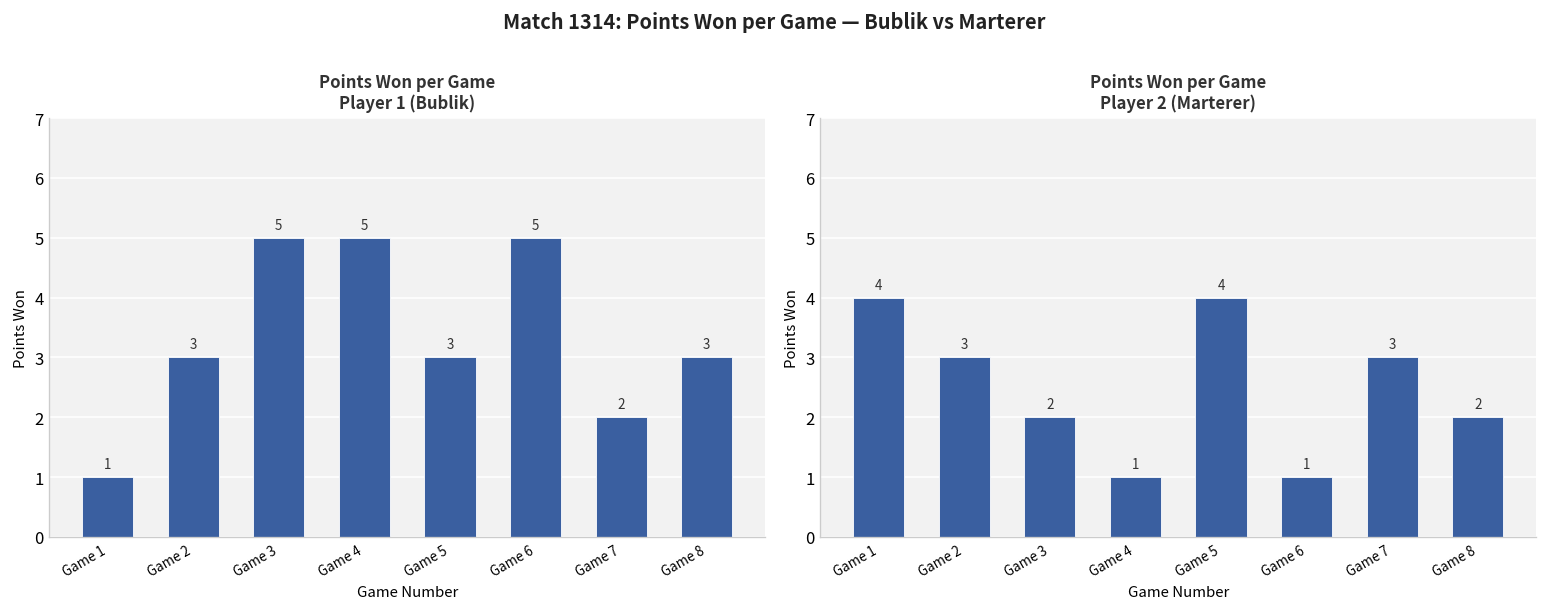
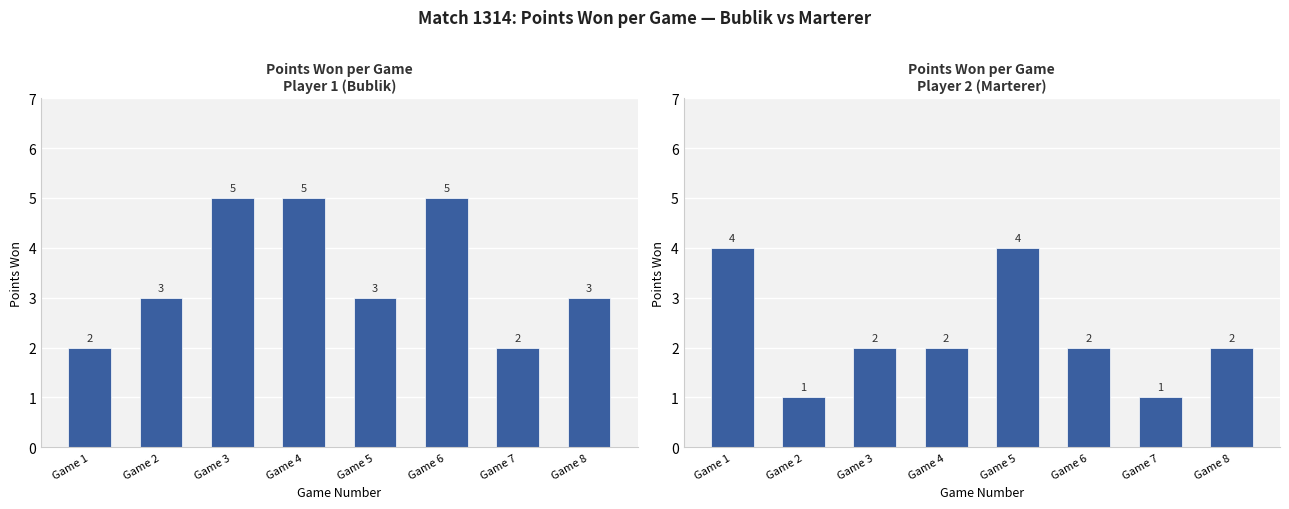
  {
    "Points Won per Game Player 1 (Bublik)": {
-     "Game 1": 1,
+     "Game 1": 2,
      "Game 2": 3,
      "Game 3": 5,
      "Game 4": 5,
      "Game 5": 3,
      "Game 6": 5,
      "Game 7": 2,
      "Game 8": 3
    },
    "Points Won per Game Player 2 (Marterer)": {
      "Game 1": 4,
-     "Game 2": 3,
+     "Game 2": 1,
      "Game 3": 2,
-     "Game 4": 1,
+     "Game 4": 2,
      "Game 5": 4,
-     "Game 6": 1,
-     "Game 7": 3,
+     "Game 6": 2,
+     "Game 7": 1,
      "Game 8": 2
    }
  }
